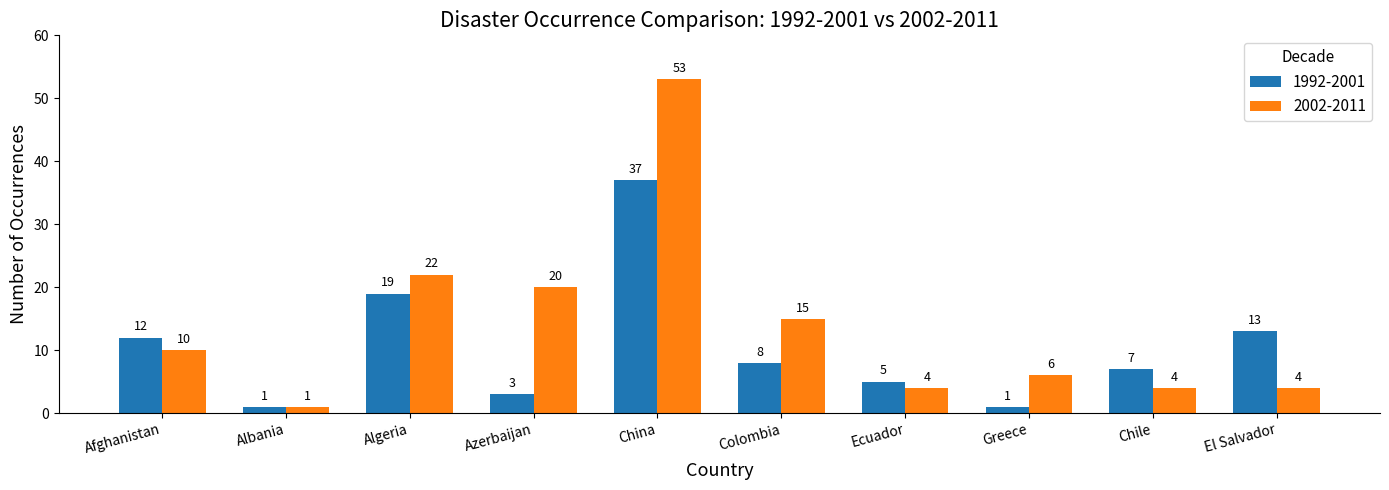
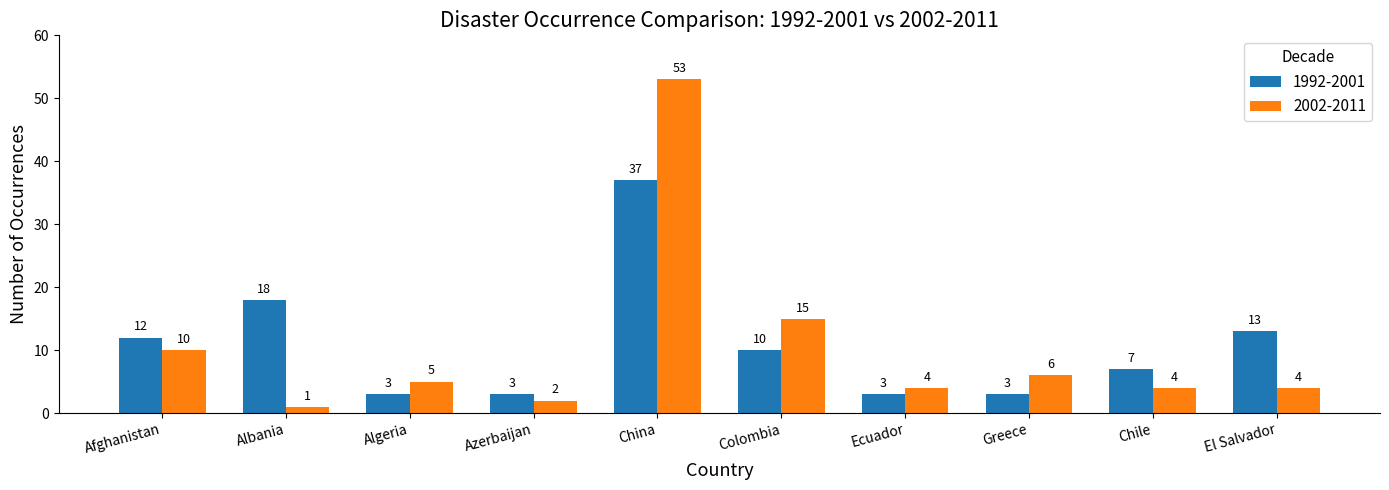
  {
    "1992-2001": {
      "Afghanistan": 12,
-     "Albania": 1,
-     "Algeria": 19,
+     "Albania": 18,
+     "Algeria": 3,
      "Azerbaijan": 3,
      "China": 37,
-     "Colombia": 8,
-     "Ecuador": 5,
-     "Greece": 1,
+     "Colombia": 10,
+     "Ecuador": 3,
+     "Greece": 3,
      "Chile": 7,
      "El Salvador": 13
    },
    "2002-2011": {
      "Afghanistan": 10,
      "Albania": 1,
-     "Algeria": 22,
-     "Azerbaijan": 20,
+     "Algeria": 5,
+     "Azerbaijan": 2,
      "China": 53,
      "Colombia": 15,
      "Ecuador": 4,
      "Greece": 6,
      "Chile": 4,
      "El Salvador": 4
    }
  }
